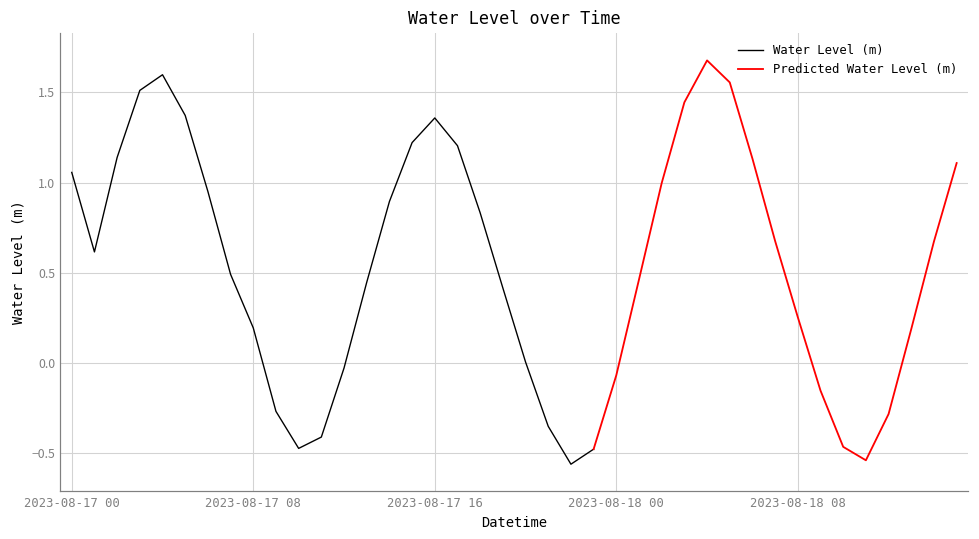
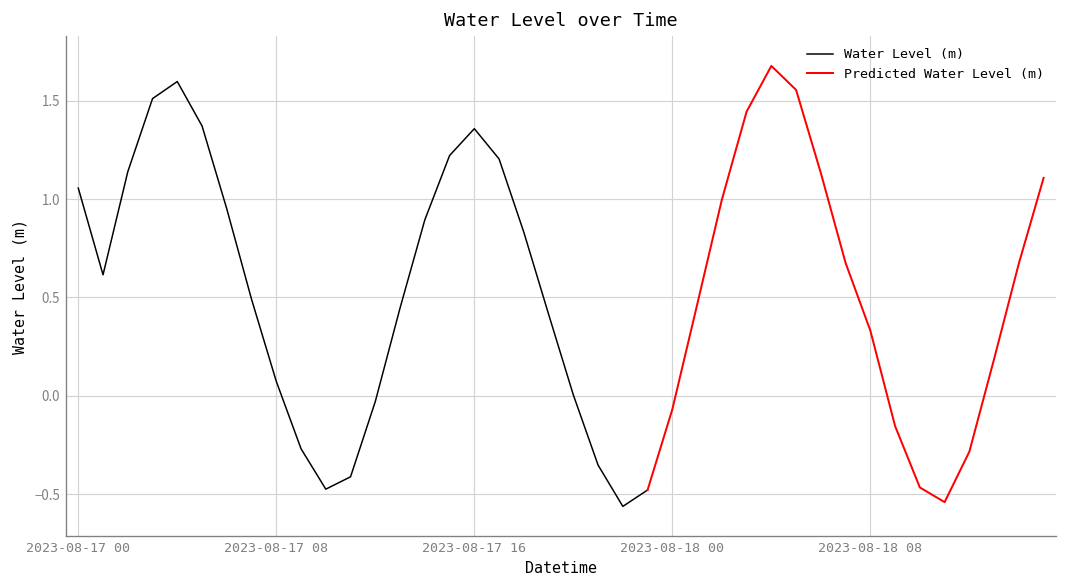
  {
    "Water Level (m)": {
      "2023-08-17 00": 1.06,
-     "2023-08-17 08": 0.19,
+     "2023-08-17 08": 0.07,
      "2023-08-17 16": 1.36
    },
    "Predicted Water Level (m)": {
      "2023-08-18 00": -0.07,
-     "2023-08-18 08": 0.25
+     "2023-08-18 08": 0.33
    }
  }
